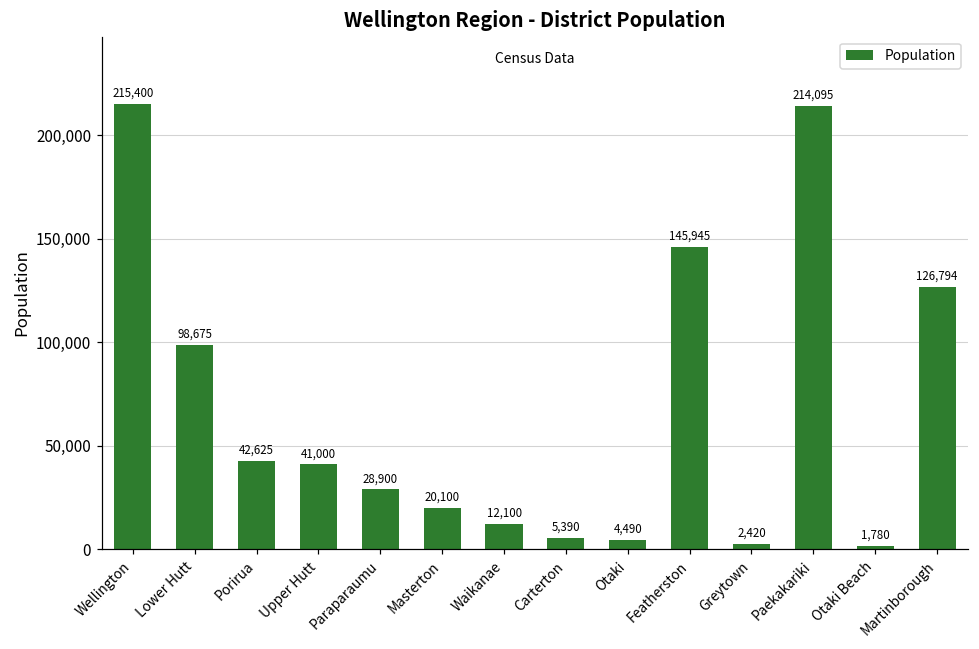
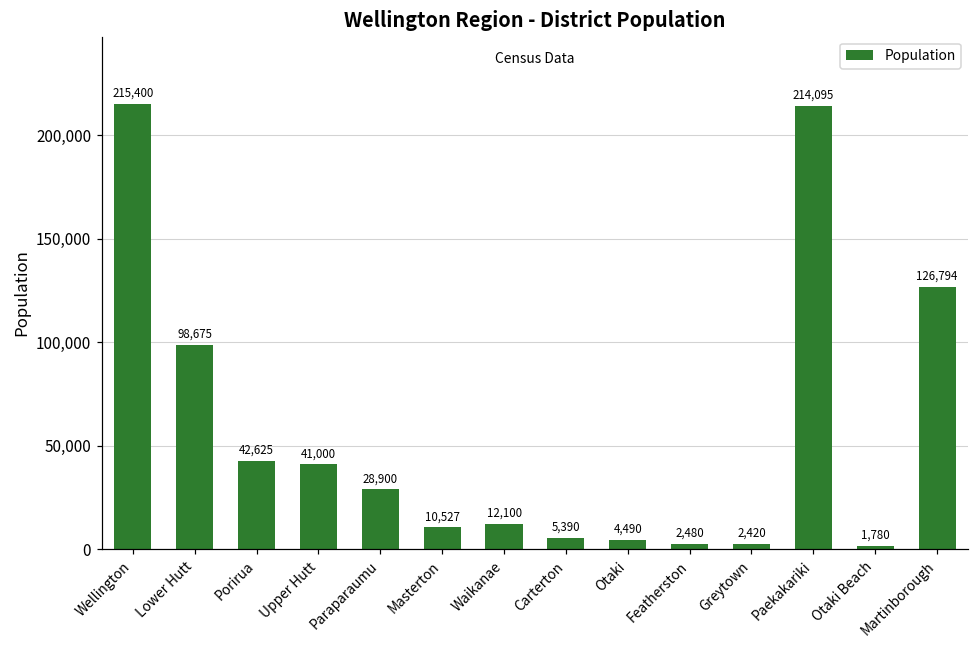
  {
    "Wellington": "215,400",
    "Lower Hutt": "98,675",
    "Porirua": "42,625",
    "Upper Hutt": "41,000",
    "Paraparaumu": "28,900",
-   "Masterton": "20,100",
+   "Masterton": "10,527",
    "Waikanae": "12,100",
    "Carterton": "5,390",
    "Otaki": "4,490",
-   "Featherston": "145,945",
+   "Featherston": "2,480",
    "Greytown": "2,420",
    "Paekakariki": "214,095",
    "Otaki Beach": "1,780",
    "Martinborough": "126,794"
  }
